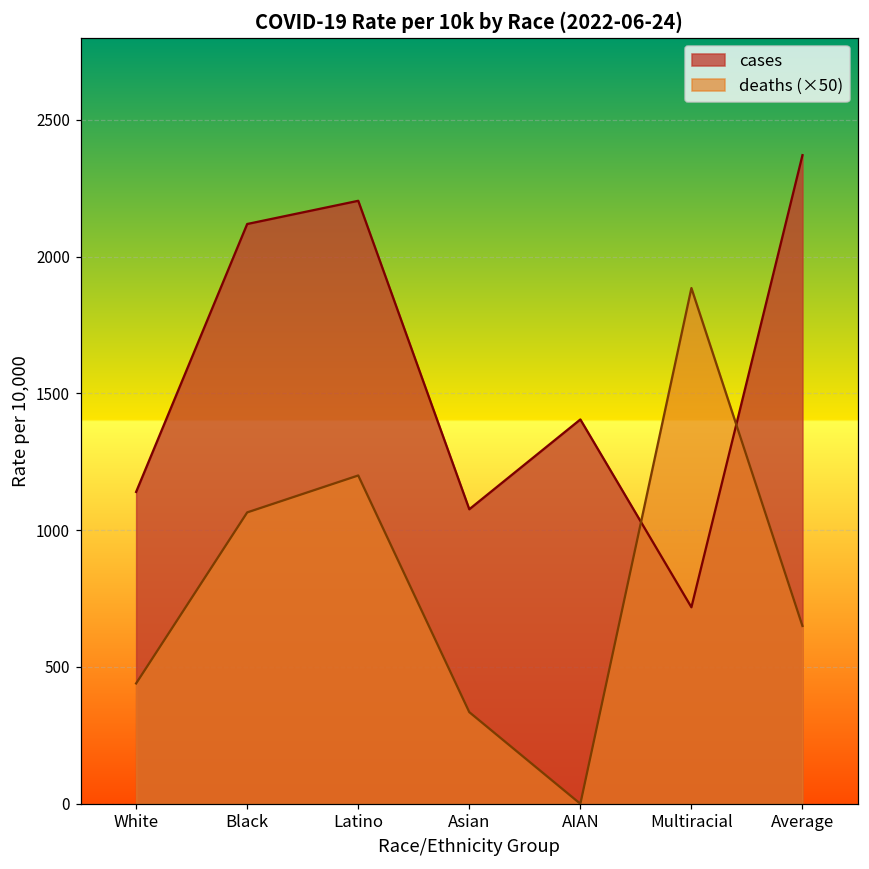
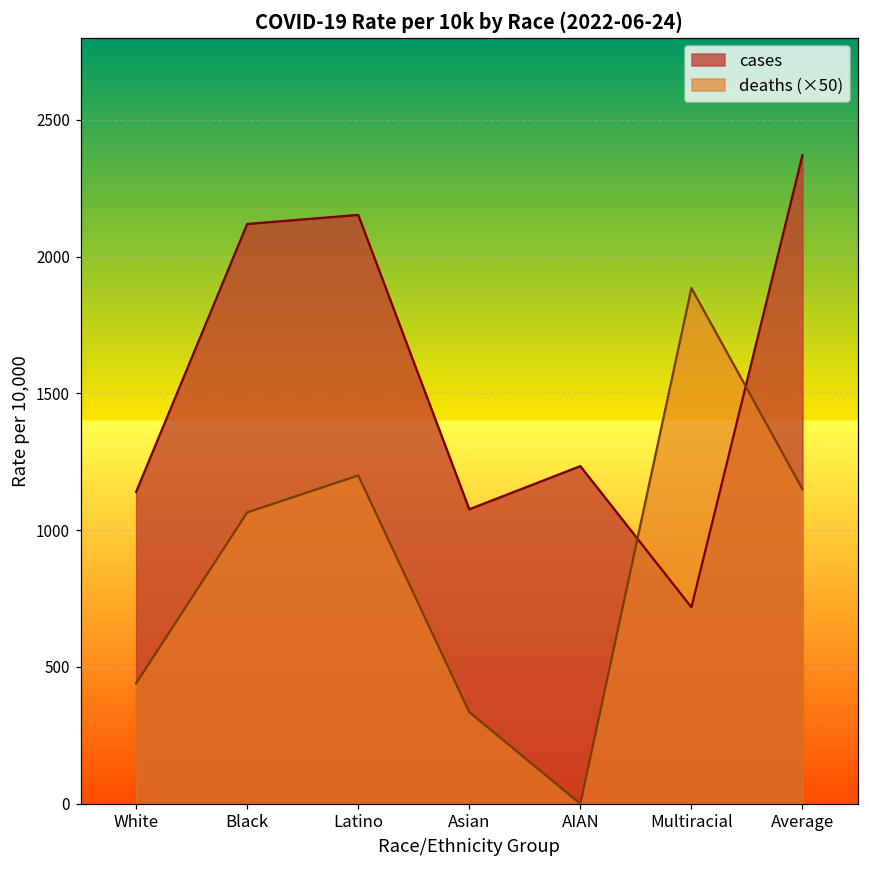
  {
    "cases": {
      "White": 1140,
      "Black": 2120,
-     "Latino": 2200,
+     "Latino": 2150,
      "Asian": 1080,
-     "AIAN": 1400,
+     "AIAN": 1230,
      "Multiracial": 720,
      "Average": 2370
    },
    "deaths (×50)": {
      "White": 440,
      "Black": 1070,
      "Latino": 1200,
      "Asian": 340,
      "AIAN": 0,
      "Multiracial": 1890,
-     "Average": 650
+     "Average": 1150
    }
  }
